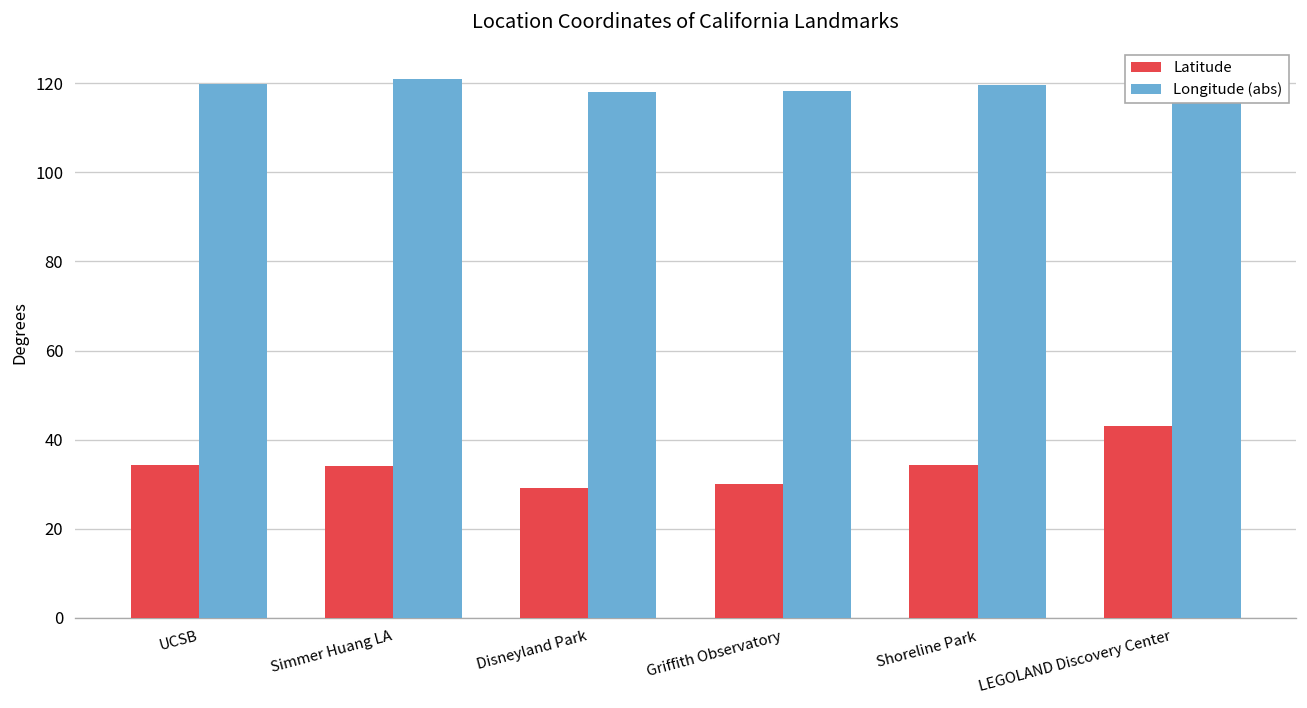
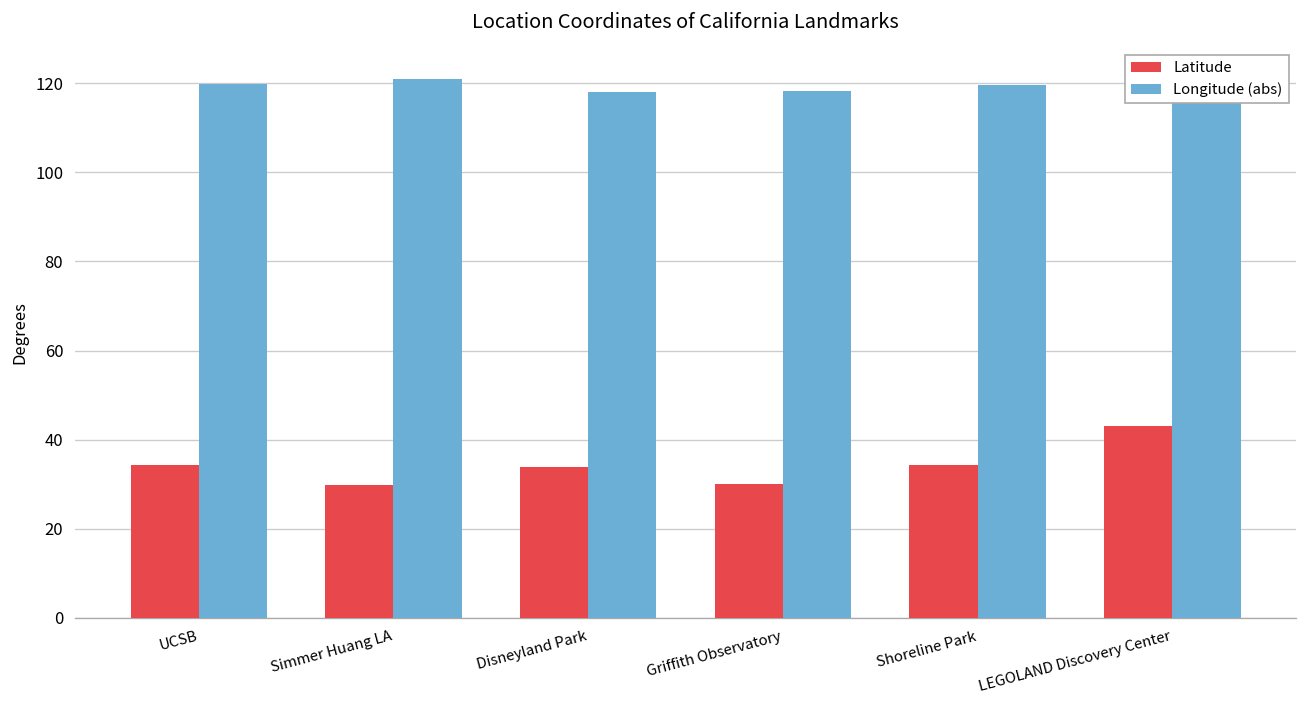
  {
    "Latitude": {
      "UCSB": 34,
-     "Simmer Huang LA": 34,
-     "Disneyland Park": 29,
+     "Simmer Huang LA": 30,
+     "Disneyland Park": 34,
      "Griffith Observatory": 30,
      "Shoreline Park": 34,
      "LEGOLAND Discovery Center": 43
    },
    "Longitude (abs)": {
      "UCSB": 120,
      "Simmer Huang LA": 121,
      "Disneyland Park": 118,
      "Griffith Observatory": 118,
      "Shoreline Park": 120
    }
  }
